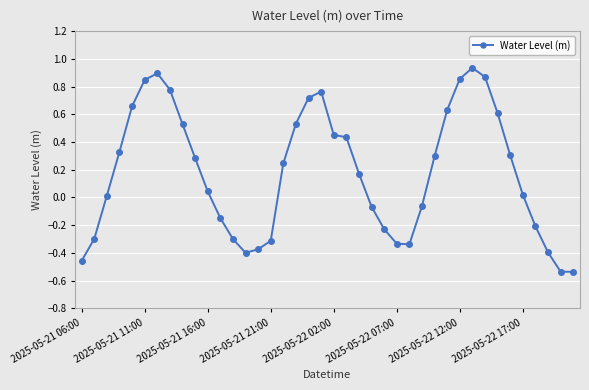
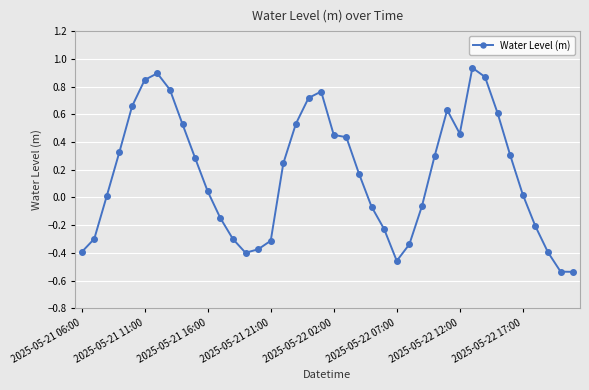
  {
-   "2025-05-21 06:00": -0.46,
+   "2025-05-21 06:00": -0.39,
    "2025-05-21 11:00": 0.85,
    "2025-05-21 16:00": 0.04,
    "2025-05-21 21:00": -0.31,
    "2025-05-22 02:00": 0.45,
-   "2025-05-22 07:00": -0.33,
-   "2025-05-22 12:00": 0.85,
+   "2025-05-22 07:00": -0.46,
+   "2025-05-22 12:00": 0.46,
    "2025-05-22 17:00": 0.02
  }
